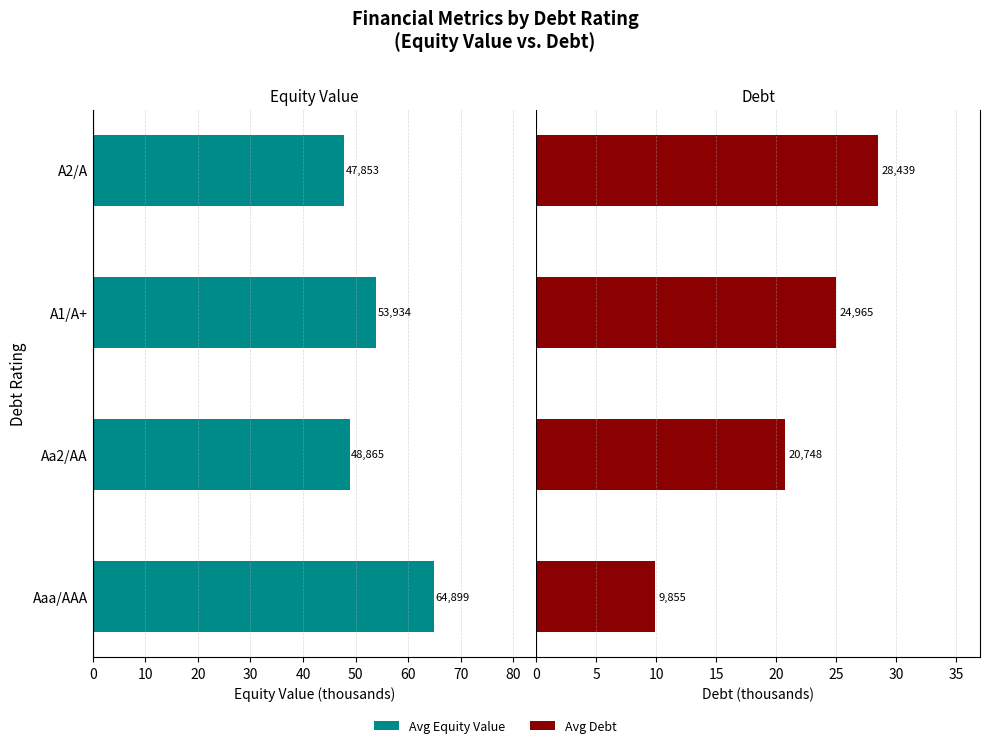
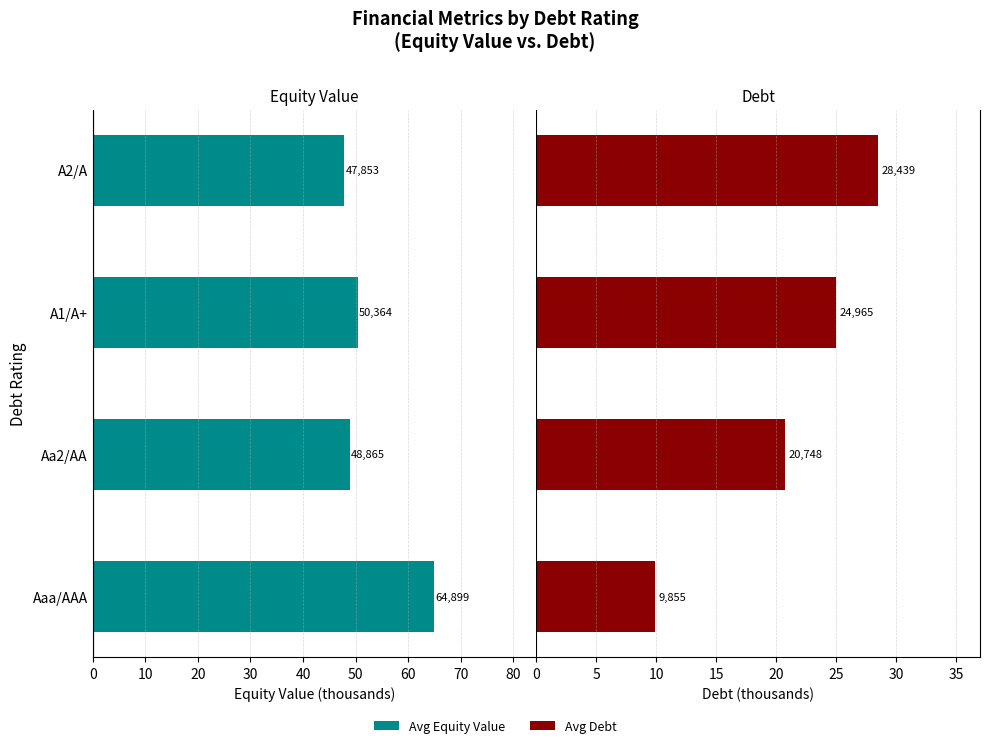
  {
    "Equity Value": {
-     "A1/A+": "53,934"
+     "A1/A+": "50,364"
    }
  }
